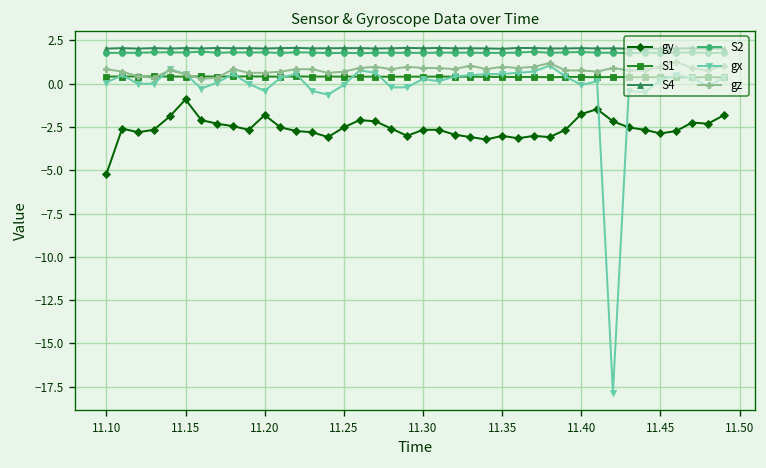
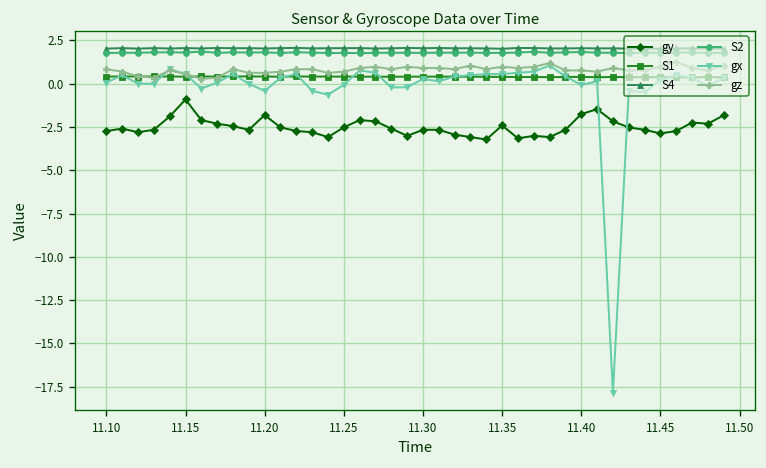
  {
    "gy": {
-     "11.10": -5.2,
+     "11.10": -2.7,
      "11.15": -0.9,
      "11.20": -1.8,
      "11.25": -2.5,
      "11.30": -2.7,
-     "11.35": -3.0,
+     "11.35": -2.4,
      "11.40": -1.8,
      "11.45": -2.9
    }
  }
